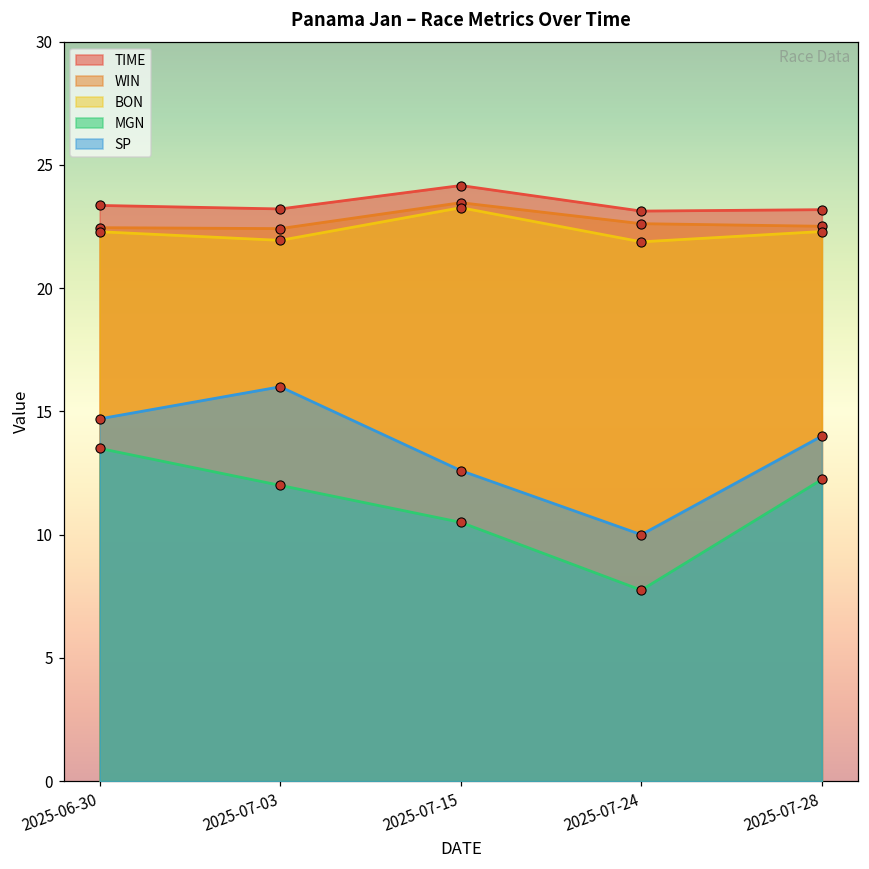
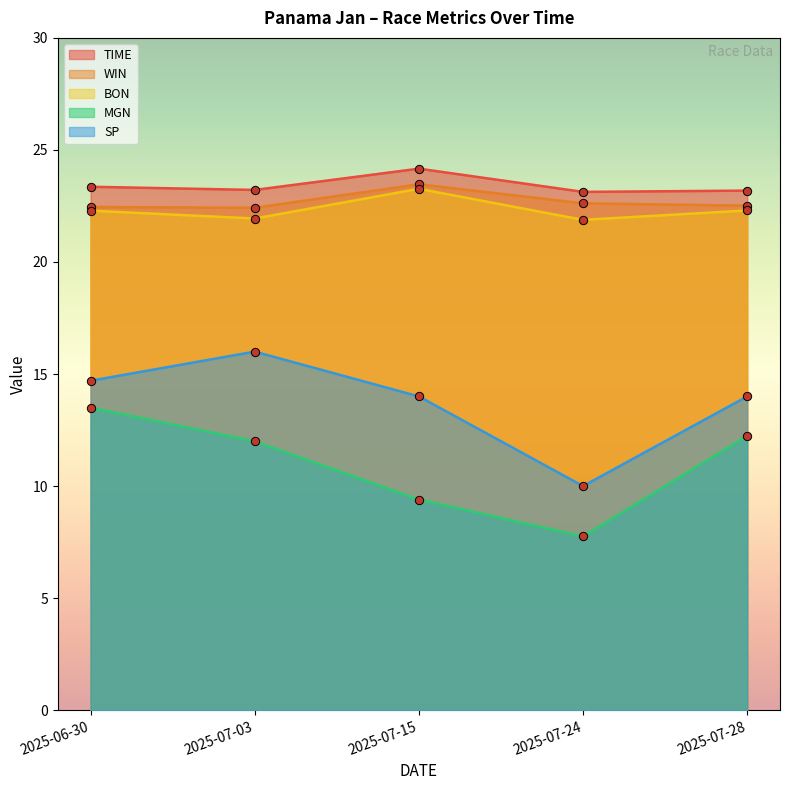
  {
    "MGN": {
      "2025-06-30": 13.5,
      "2025-07-03": 12.0,
-     "2025-07-15": 10.5,
+     "2025-07-15": 9.4,
      "2025-07-24": 7.8,
      "2025-07-28": 12.2
    },
    "SP": {
      "2025-06-30": 14.7,
      "2025-07-03": 16.0,
-     "2025-07-15": 12.6,
+     "2025-07-15": 14.0,
      "2025-07-24": 10.0,
      "2025-07-28": 14.0
    }
  }
